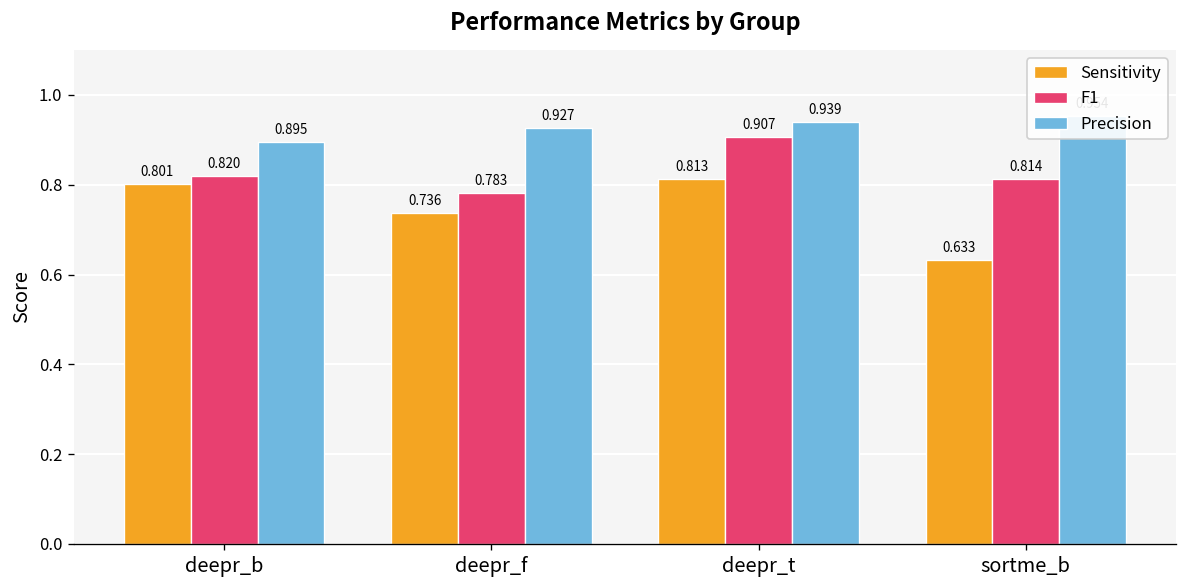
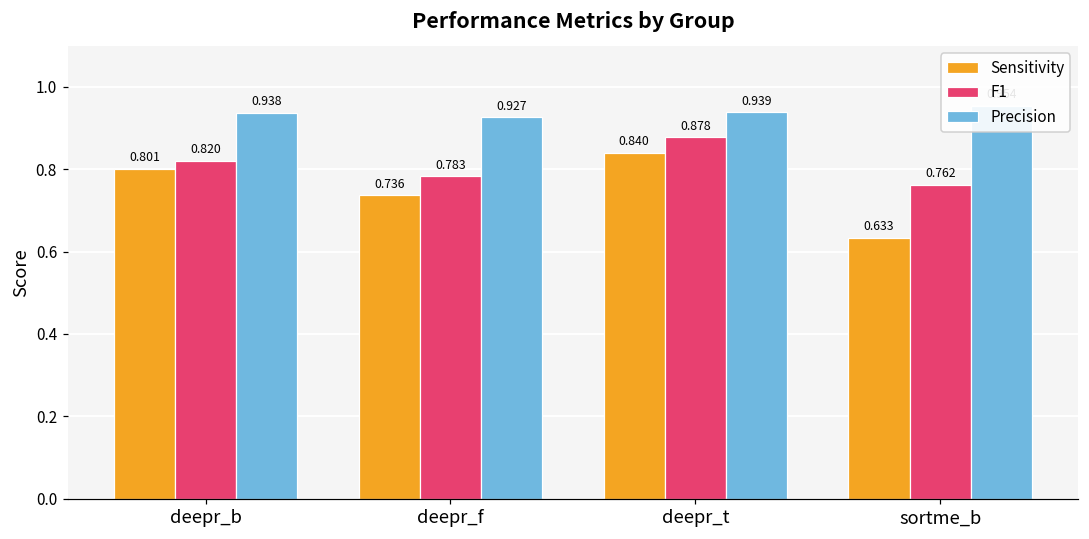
  {
    "Sensitivity": {
      "deepr_b": 0.801,
      "deepr_f": 0.736,
-     "deepr_t": 0.813,
+     "deepr_t": 0.840,
      "sortme_b": 0.633
    },
    "F1": {
      "deepr_b": 0.820,
      "deepr_f": 0.783,
-     "deepr_t": 0.907,
-     "sortme_b": 0.814
+     "deepr_t": 0.878,
+     "sortme_b": 0.762
    },
    "Precision": {
-     "deepr_b": 0.895,
+     "deepr_b": 0.938,
      "deepr_f": 0.927,
      "deepr_t": 0.939
    }
  }
